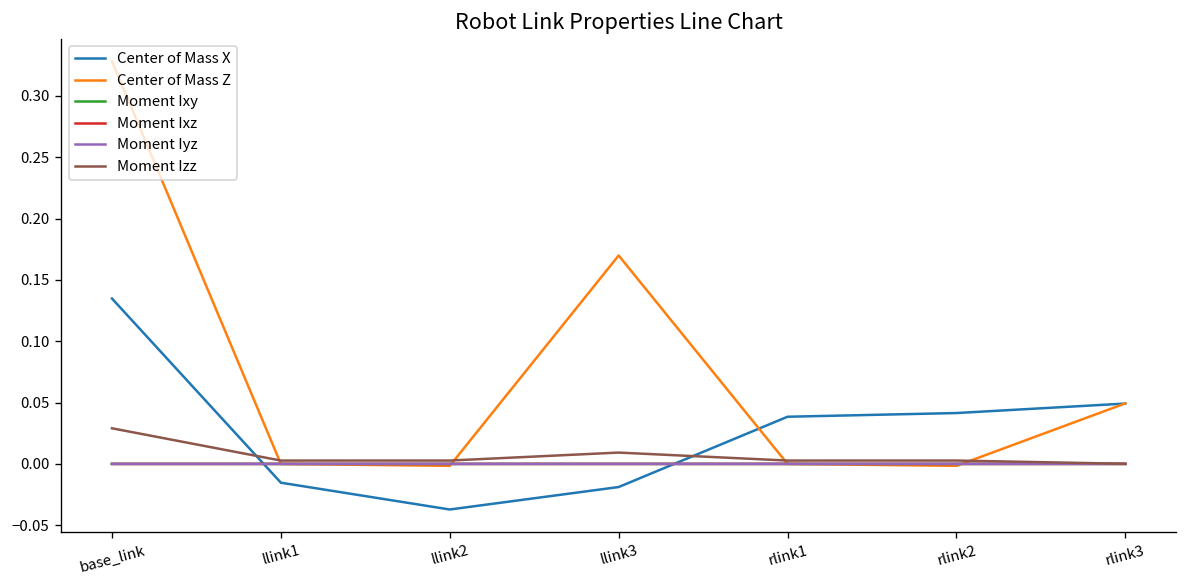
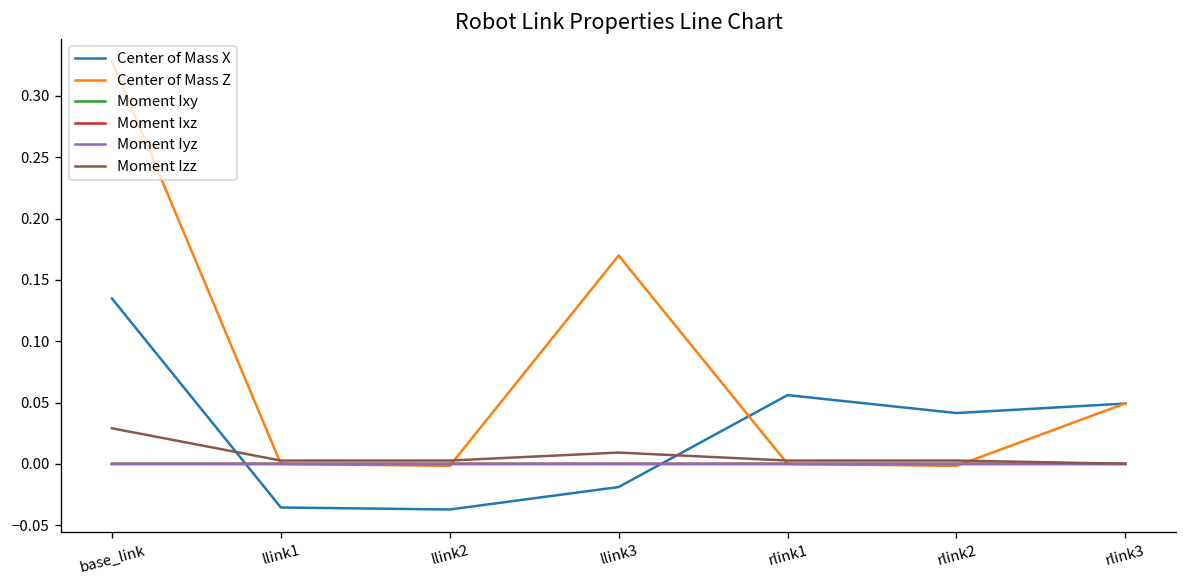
  {
    "Center of Mass X": {
      "base_link": 0.135,
-     "llink1": -0.015,
+     "llink1": -0.036,
      "llink2": -0.037,
      "llink3": -0.019,
-     "rlink1": 0.038,
+     "rlink1": 0.056,
      "rlink2": 0.041
    },
    "Center of Mass Z": {
      "llink3": 0.170
    },
    "Moment Iyz": {
      "base_link": 0.000,
      "llink3": 0.000
    },
    "Moment Izz": {
      "base_link": 0.029,
      "llink1": 0.003,
      "llink2": 0.003,
      "llink3": 0.009,
      "rlink1": 0.003,
      "rlink2": 0.003
    }
  }
